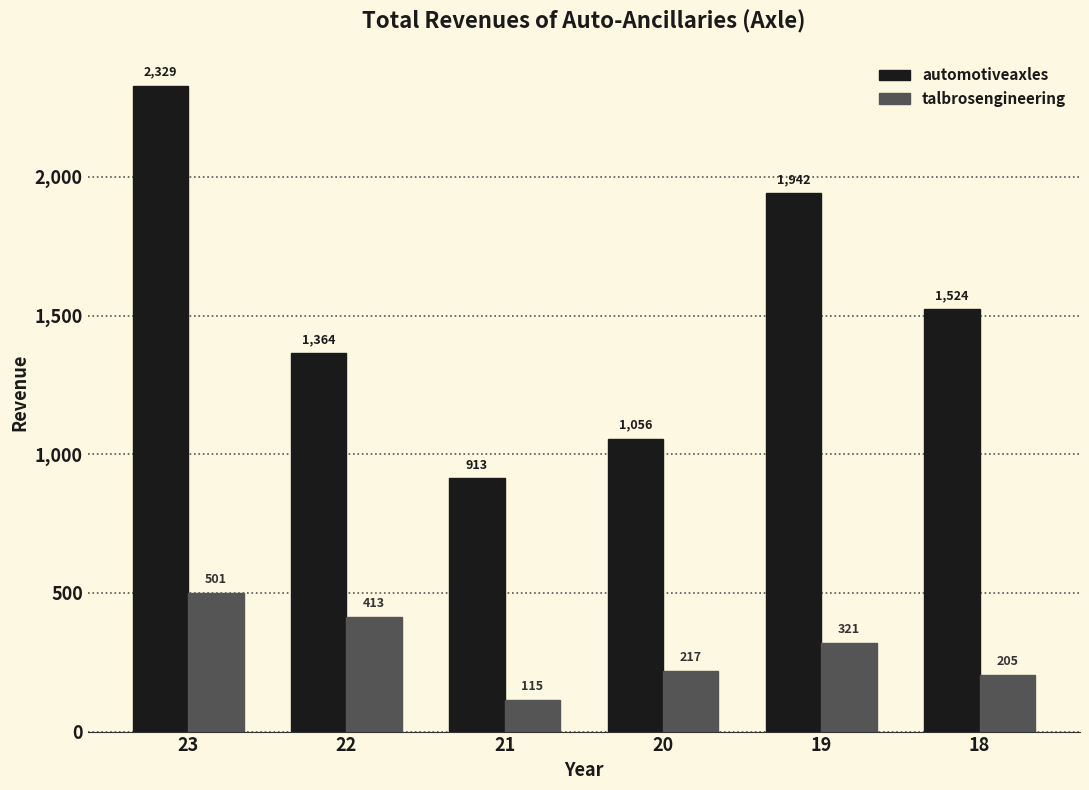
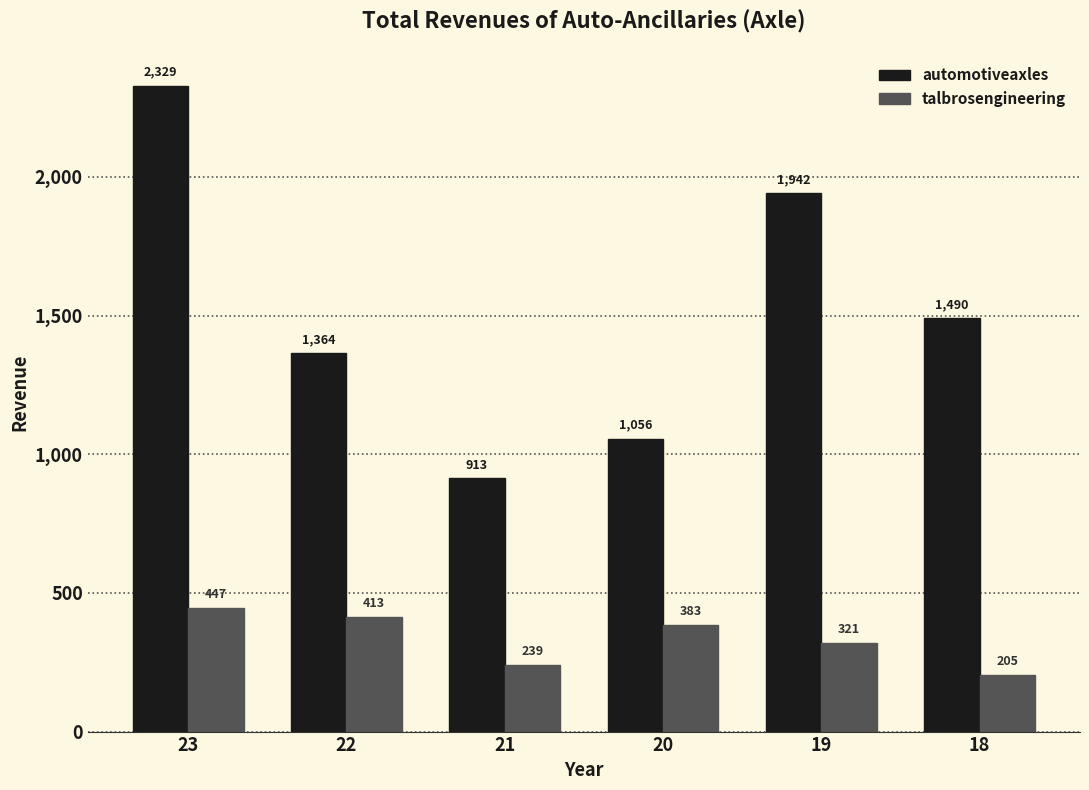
  {
    "automotiveaxles": {
      "23": "2,329",
      "22": "1,364",
      "21": "913",
      "20": "1,056",
      "19": "1,942",
-     "18": "1,524"
+     "18": "1,490"
    },
    "talbrosengineering": {
-     "23": "501",
+     "23": "447",
      "22": "413",
-     "21": "115",
-     "20": "217",
+     "21": "239",
+     "20": "383",
      "19": "321",
      "18": "205"
    }
  }
